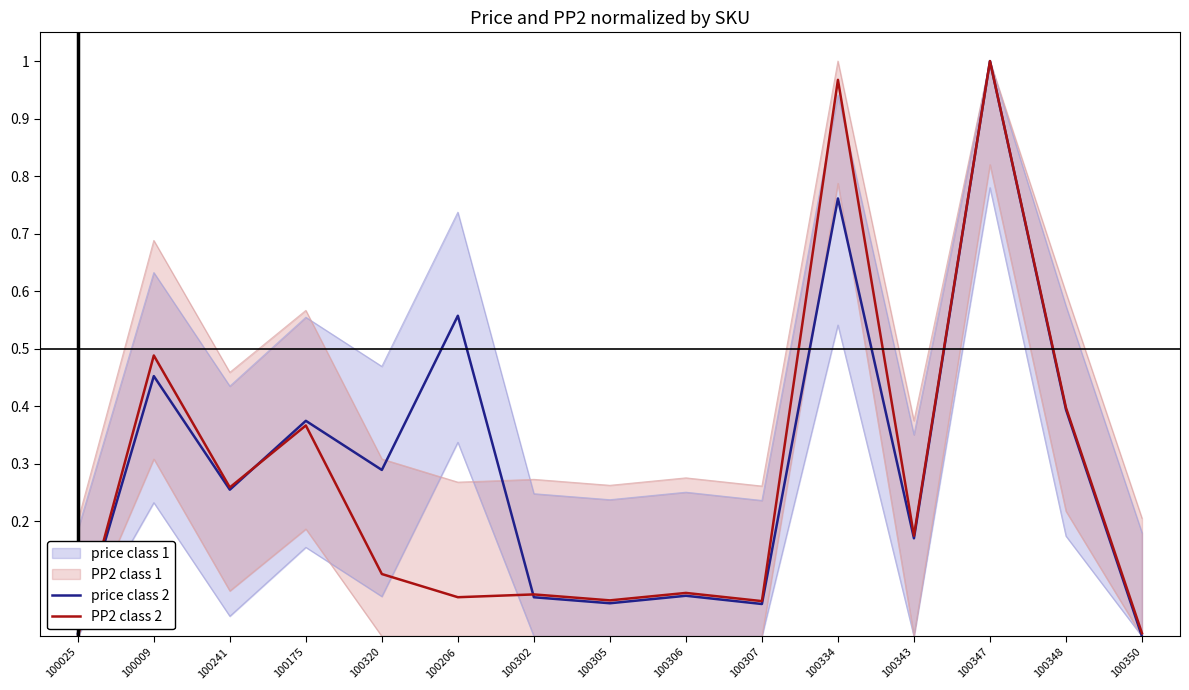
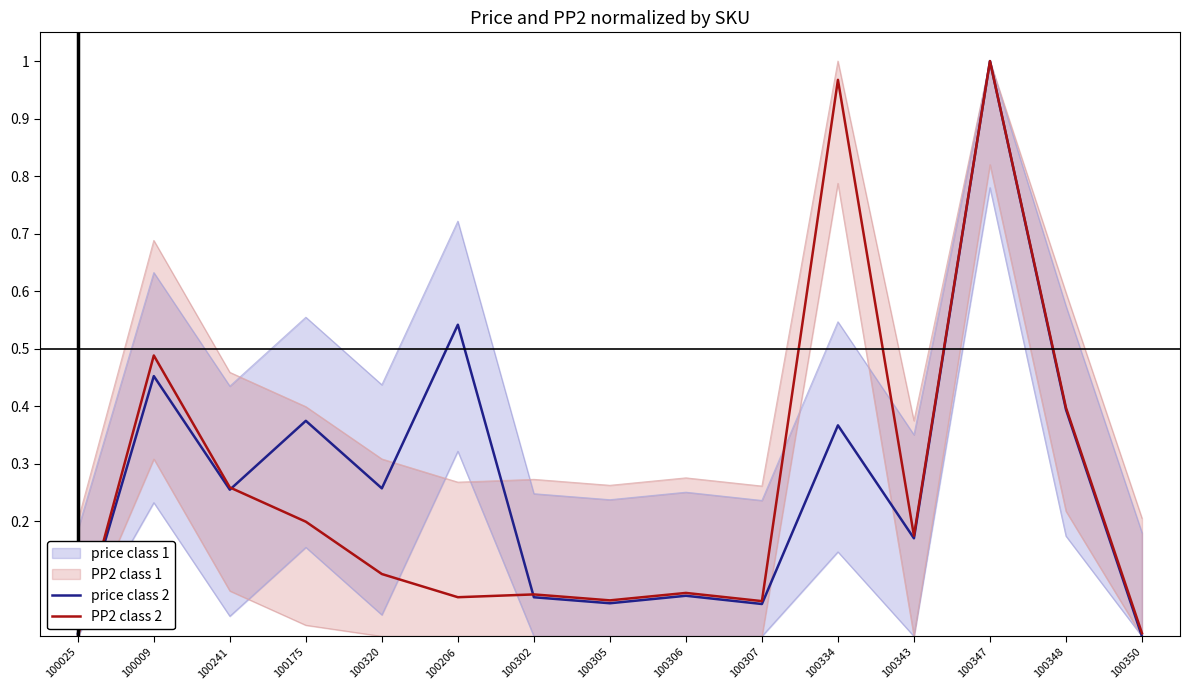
  {
    "price class 2": {
      "100025": 0.00,
      "100009": 0.45,
      "100175": 0.37,
-     "100320": 0.29,
-     "100206": 0.56,
+     "100320": 0.26,
+     "100206": 0.54,
      "100302": 0.07,
      "100305": 0.06,
      "100306": 0.07,
      "100307": 0.06,
-     "100334": 0.76
+     "100334": 0.37
    },
    "PP2 class 2": {
      "100009": 0.49,
-     "100175": 0.37,
+     "100175": 0.20,
      "100320": 0.11,
      "100206": 0.07,
      "100302": 0.07,
      "100305": 0.06,
      "100306": 0.08,
      "100307": 0.06,
      "100334": 0.97,
      "100350": 0.01
    }
  }
